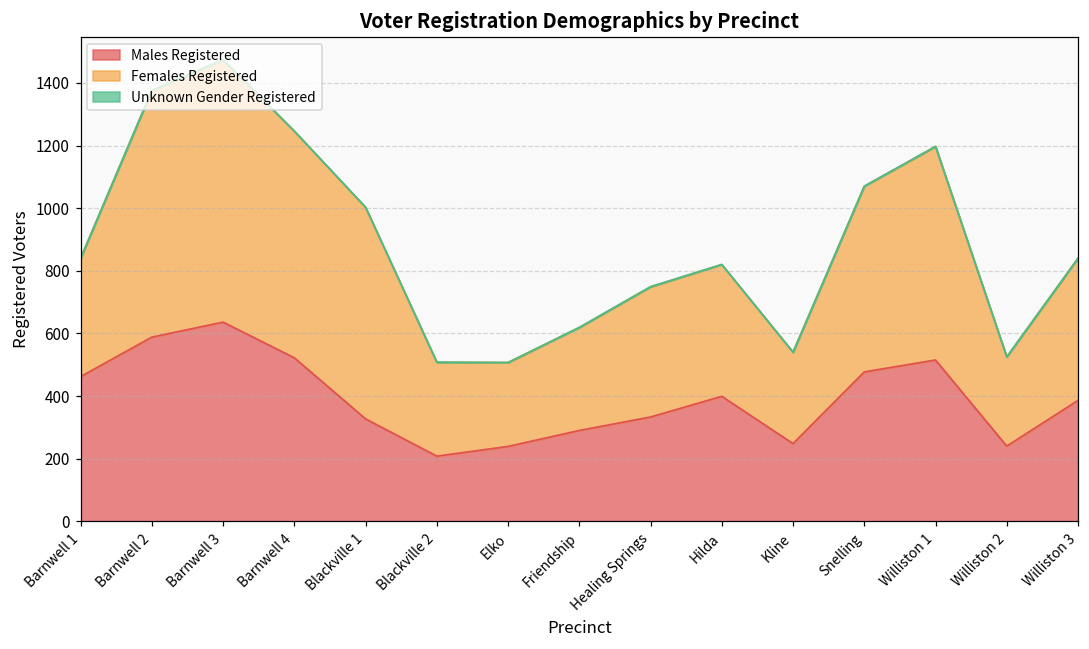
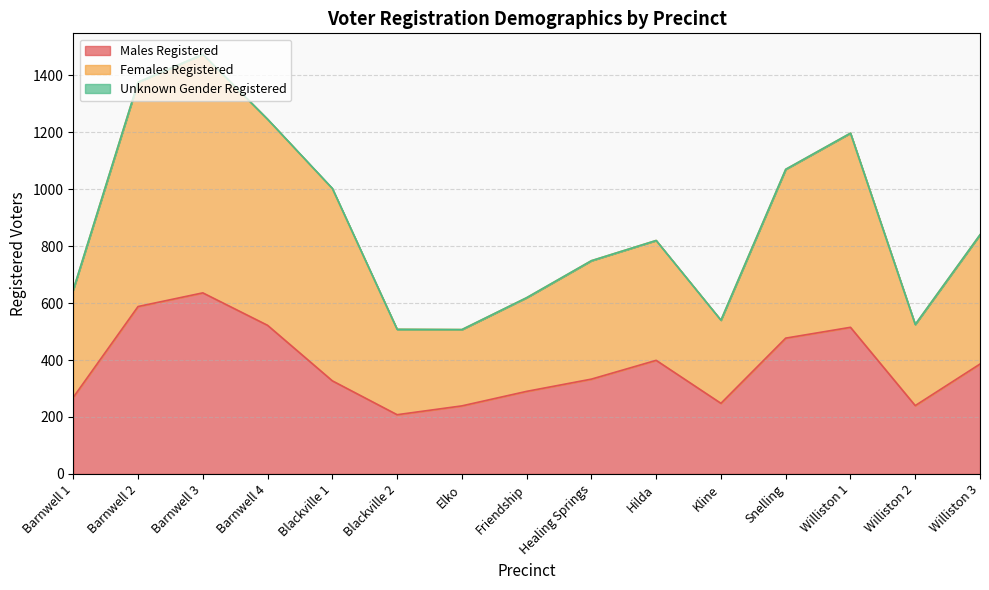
  {
    "Males Registered": {
-     "Barnwell 1": 460,
+     "Barnwell 1": 270,
      "Barnwell 2": 590,
      "Barnwell 3": 640,
      "Barnwell 4": 520,
      "Blackville 1": 330,
      "Blackville 2": 210,
      "Elko": 240,
      "Friendship": 290,
      "Healing Springs": 330,
      "Hilda": 400,
      "Kline": 250,
      "Snelling": 480,
      "Williston 1": 520,
      "Williston 2": 240,
      "Williston 3": 390
    }
  }
